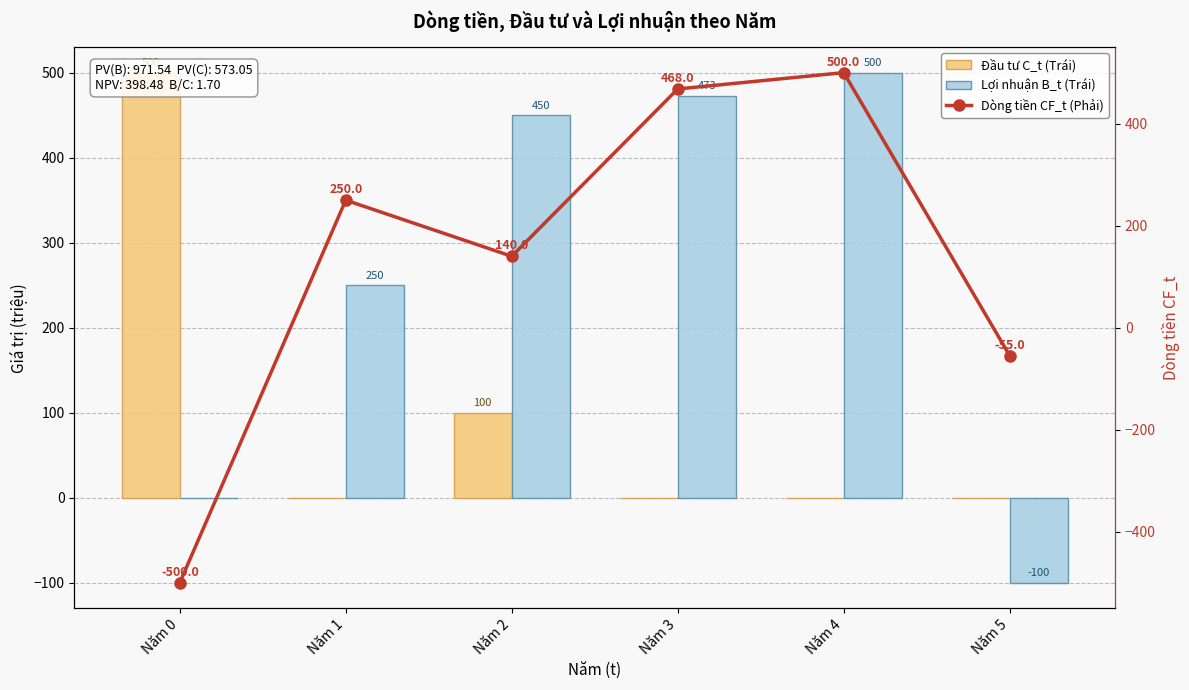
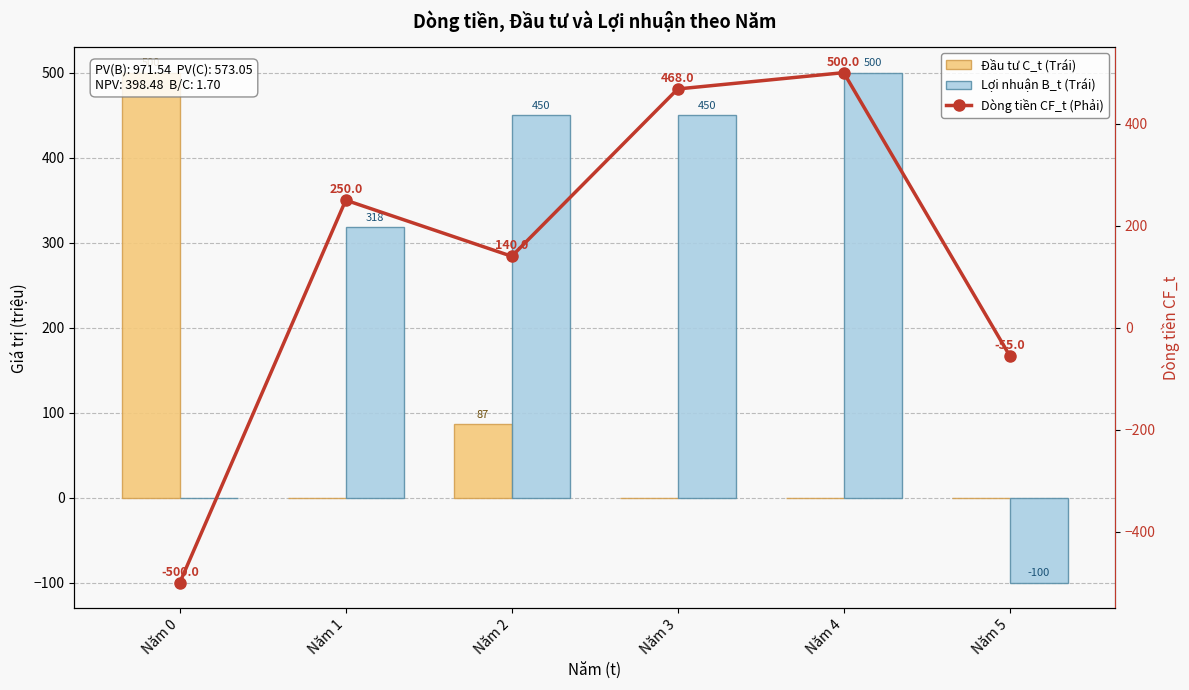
  {
    "Đầu tư C_t (Trái)": {
-     "Năm 2": 100
+     "Năm 2": 87
    },
    "Lợi nhuận B_t (Trái)": {
-     "Năm 1": 250,
+     "Năm 1": 318,
      "Năm 2": 450,
-     "Năm 3": 473,
+     "Năm 3": 450,
      "Năm 4": 500,
      "Năm 5": -100
    },
    "Dòng tiền CF_t (Phải)": {
      "Năm 0": -500.0,
      "Năm 1": 250.0,
      "Năm 2": 140.0,
      "Năm 3": 468.0,
      "Năm 4": 500.0,
      "Năm 5": -55.0
    }
  }
